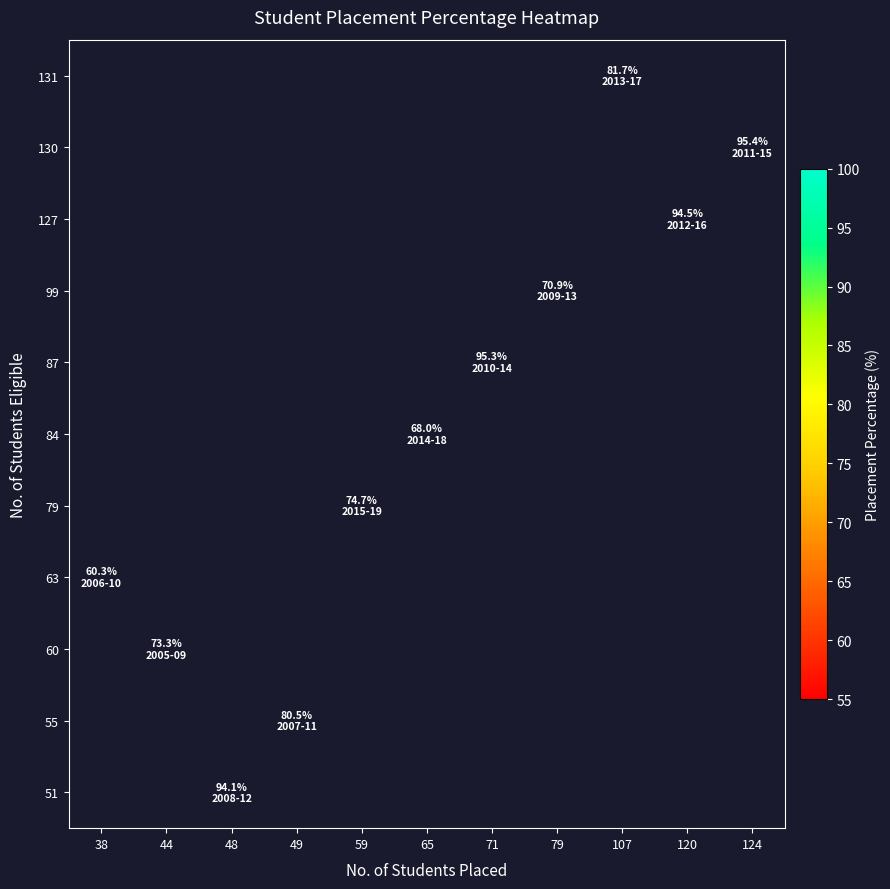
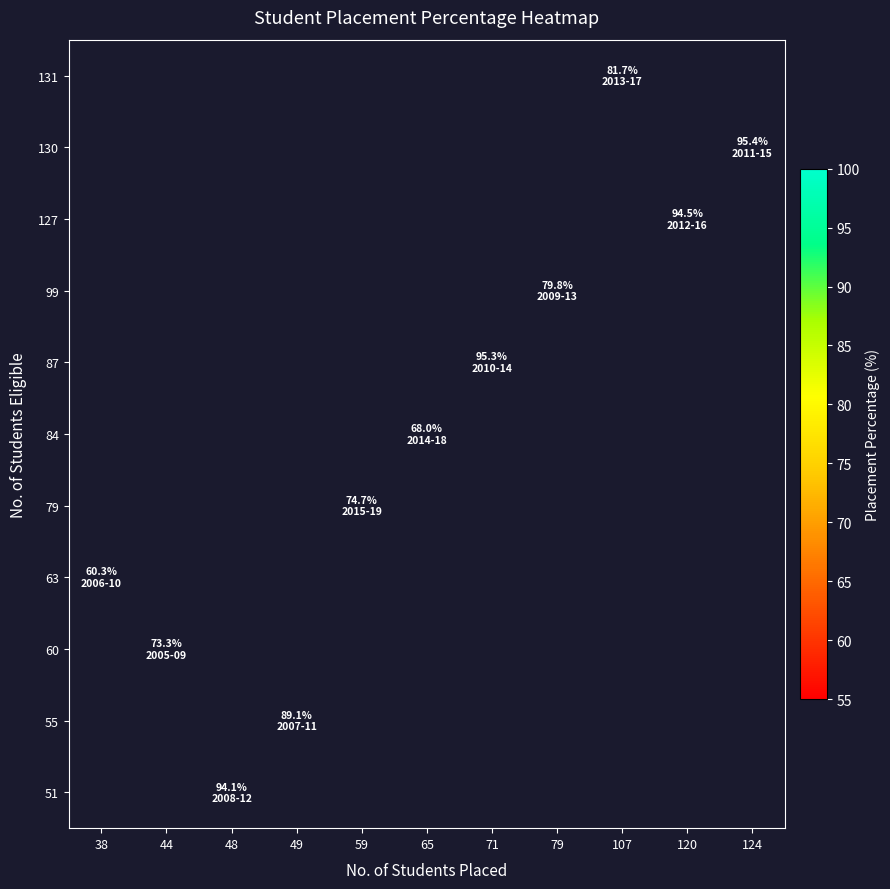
  {
    "99": {
-     "79": "70.9%"
+     "79": "79.8%"
    },
    "55": {
-     "49": "80.5%"
+     "49": "89.1%"
    }
  }
